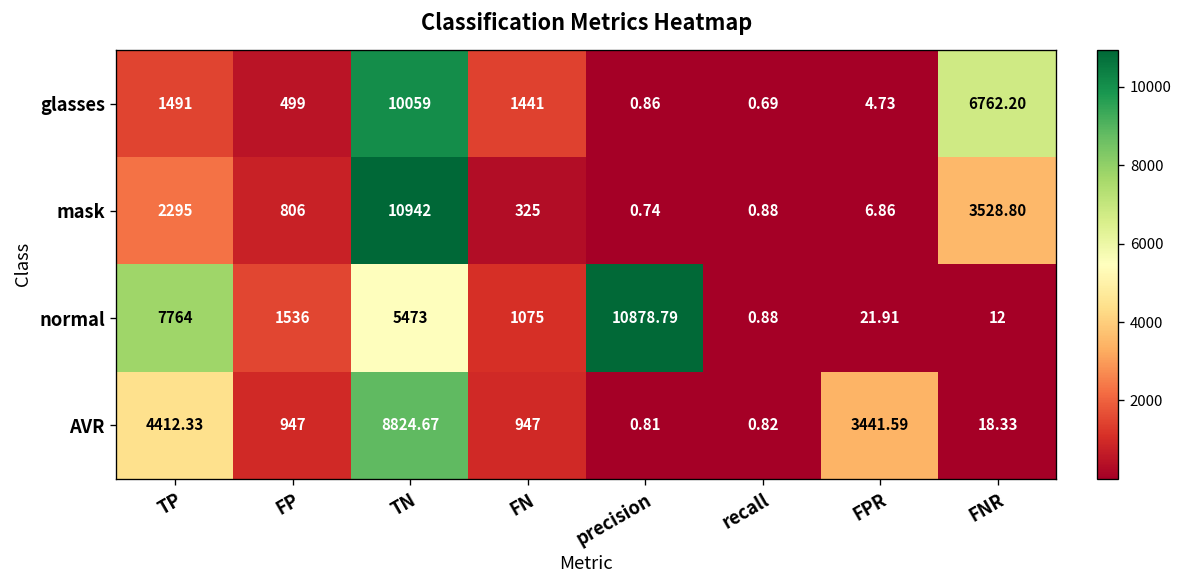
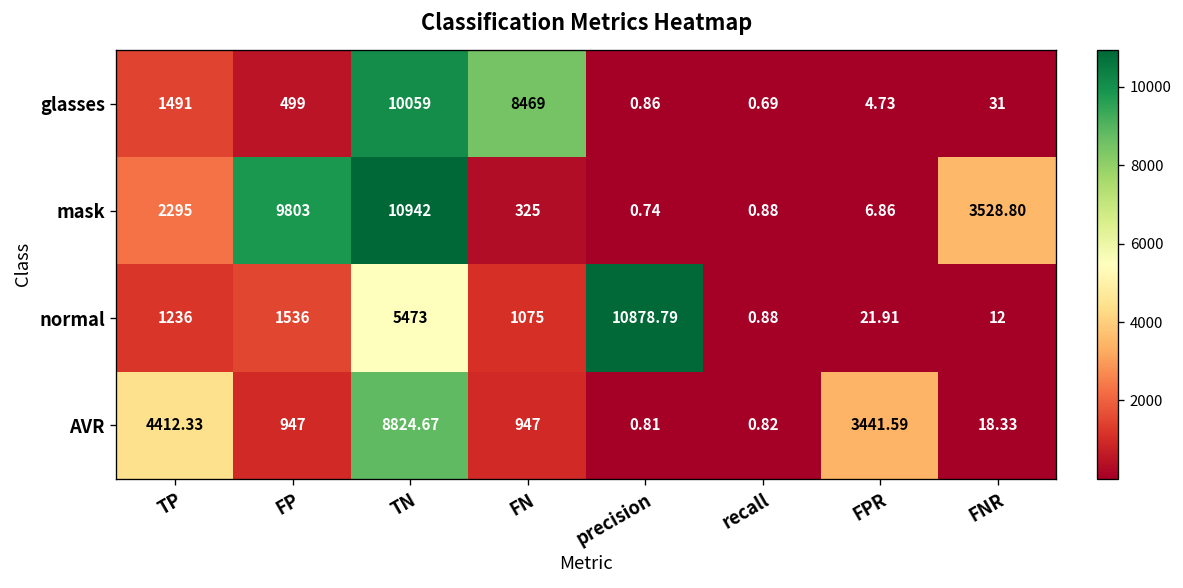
  {
    "glasses": {
      "TP": 1491,
      "FP": 499,
      "TN": 10059,
-     "FN": 1441,
+     "FN": 8469,
      "precision": 0.86,
      "recall": 0.69,
      "FPR": 4.73,
-     "FNR": 6762.20
+     "FNR": 31
    },
    "mask": {
      "TP": 2295,
-     "FP": 806,
+     "FP": 9803,
      "TN": 10942,
      "FN": 325,
      "precision": 0.74,
      "recall": 0.88,
      "FPR": 6.86,
      "FNR": 3528.80
    },
    "normal": {
-     "TP": 7764,
+     "TP": 1236,
      "FP": 1536,
      "TN": 5473,
      "FN": 1075,
      "precision": 10878.79,
      "recall": 0.88,
      "FPR": 21.91,
      "FNR": 12
    },
    "AVR": {
      "TP": 4412.33,
      "FP": 947,
      "TN": 8824.67,
      "FN": 947,
      "precision": 0.81,
      "recall": 0.82,
      "FPR": 3441.59,
      "FNR": 18.33
    }
  }
